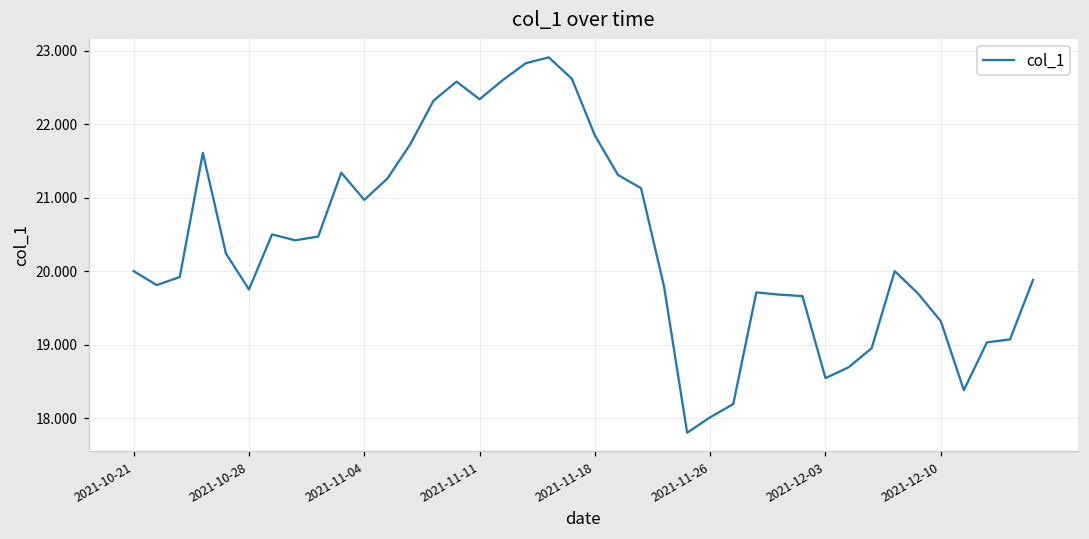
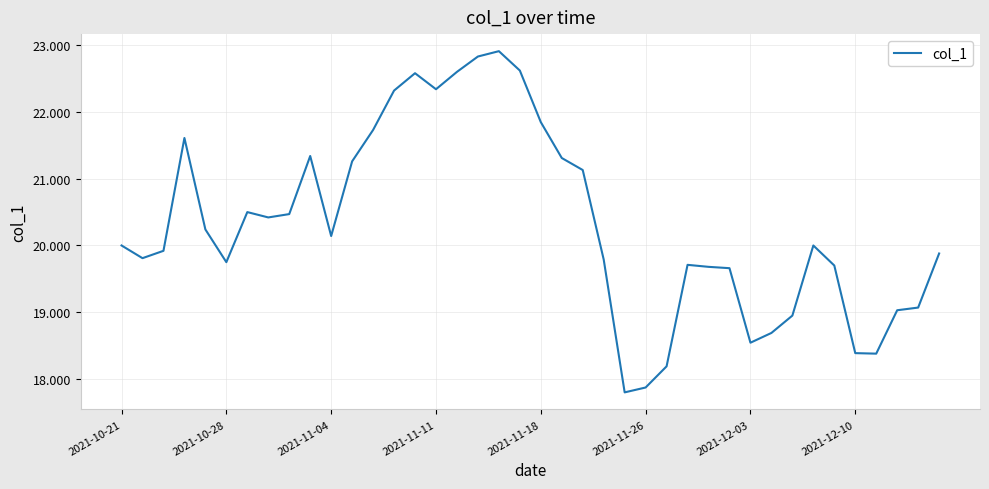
  {
    "2021-10-21": 20.0,
    "2021-10-28": 19.8,
-   "2021-11-04": 21.0,
+   "2021-11-04": 20.1,
    "2021-11-11": 22.3,
    "2021-11-18": 21.8,
-   "2021-11-26": 18.0,
+   "2021-11-26": 17.9,
    "2021-12-03": 18.5,
-   "2021-12-10": 19.3
+   "2021-12-10": 18.4
  }
